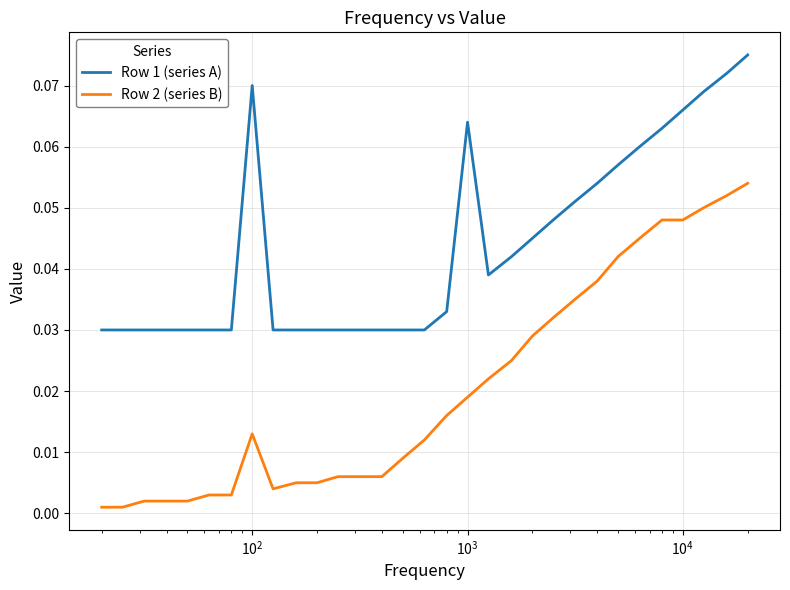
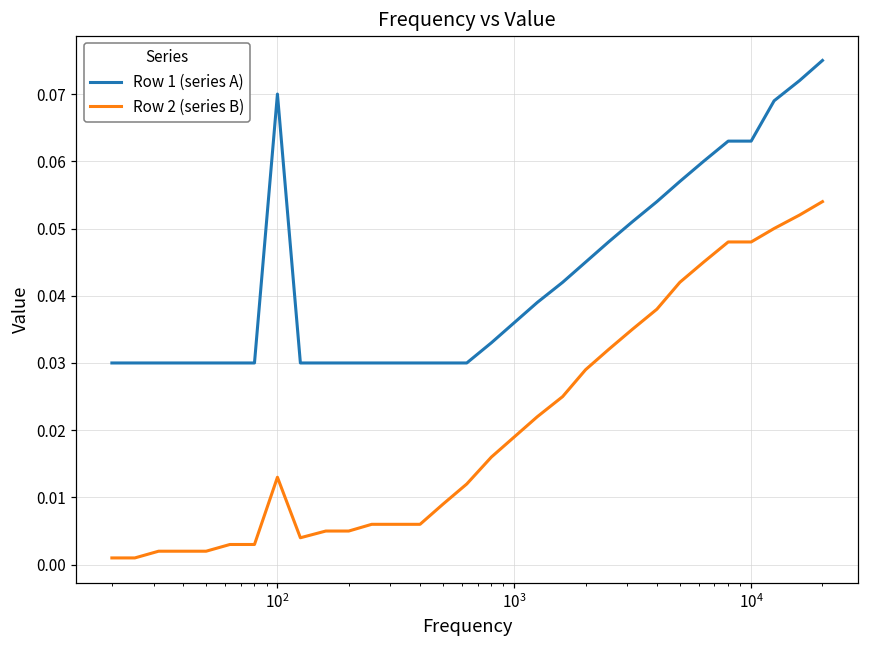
  {
    "Row 1 (series A)": {
      "10^2": 0.070,
-     "10^3": 0.064,
-     "10^4": 0.066
+     "10^3": 0.036,
+     "10^4": 0.063
    },
    "Row 2 (series B)": {
      "10^2": 0.013,
      "10^3": 0.019,
      "10^4": 0.048
    }
  }
